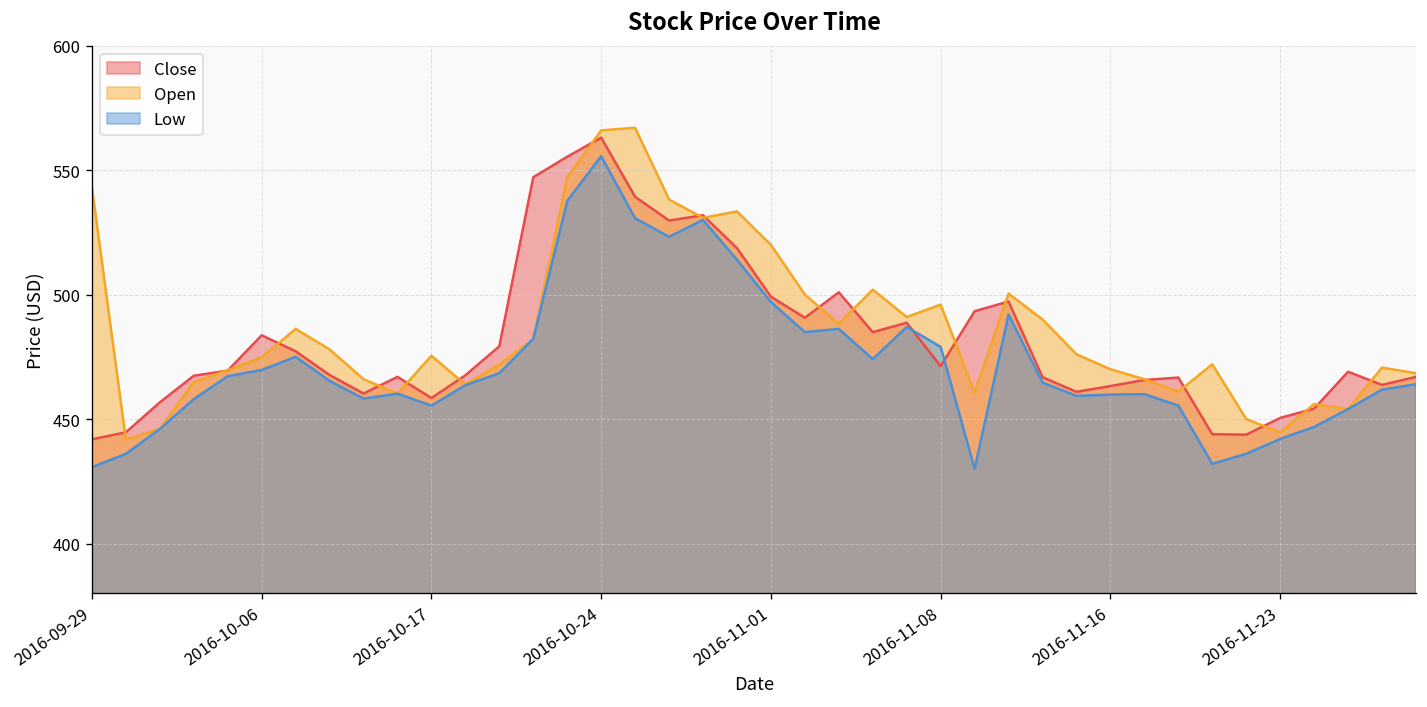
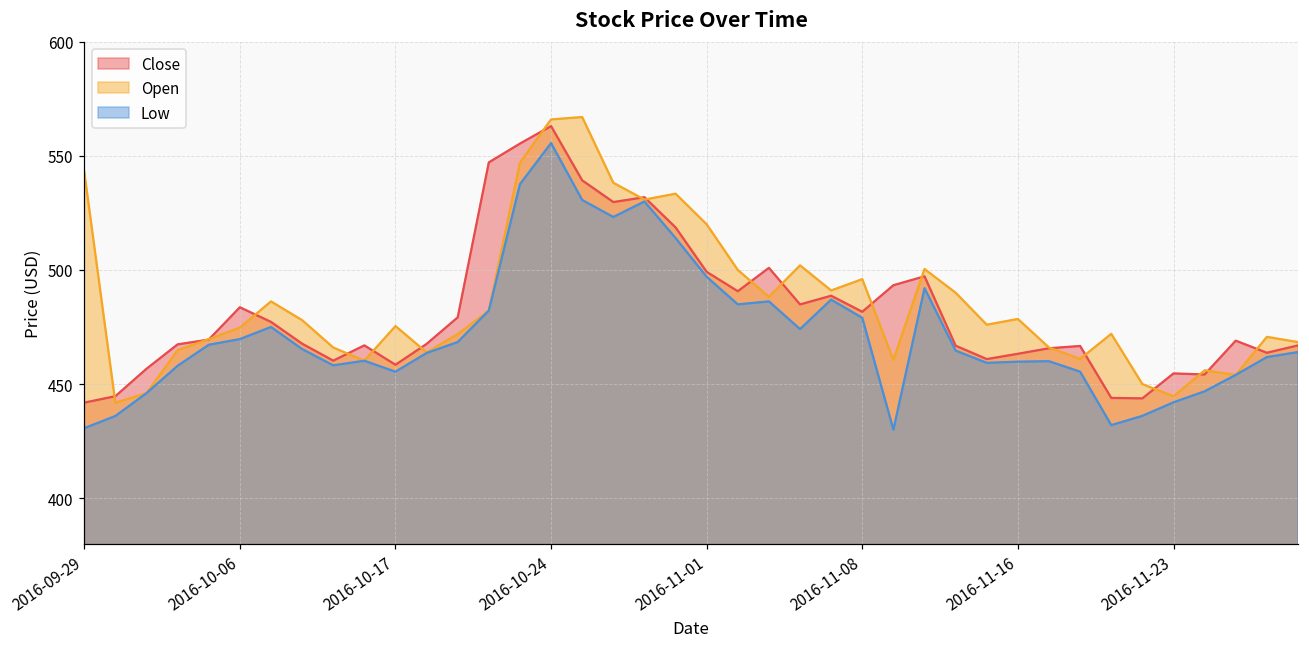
  {
    "Close": {
      "2016-09-29": 442,
      "2016-10-06": 484,
      "2016-10-17": 458,
      "2016-10-24": 563,
      "2016-11-01": 499,
-     "2016-11-08": 471,
+     "2016-11-08": 482,
      "2016-11-16": 463,
-     "2016-11-23": 450
+     "2016-11-23": 455
    },
    "Open": {
      "2016-09-29": 543,
      "2016-10-06": 475,
      "2016-10-17": 475,
      "2016-10-24": 566,
      "2016-11-01": 520,
      "2016-11-08": 496,
-     "2016-11-16": 470,
+     "2016-11-16": 479,
      "2016-11-23": 445
    },
    "Low": {
      "2016-09-29": 431,
      "2016-10-06": 470,
      "2016-10-17": 455,
      "2016-10-24": 556,
      "2016-11-01": 497,
      "2016-11-08": 479,
      "2016-11-16": 460,
      "2016-11-23": 442
    }
  }
